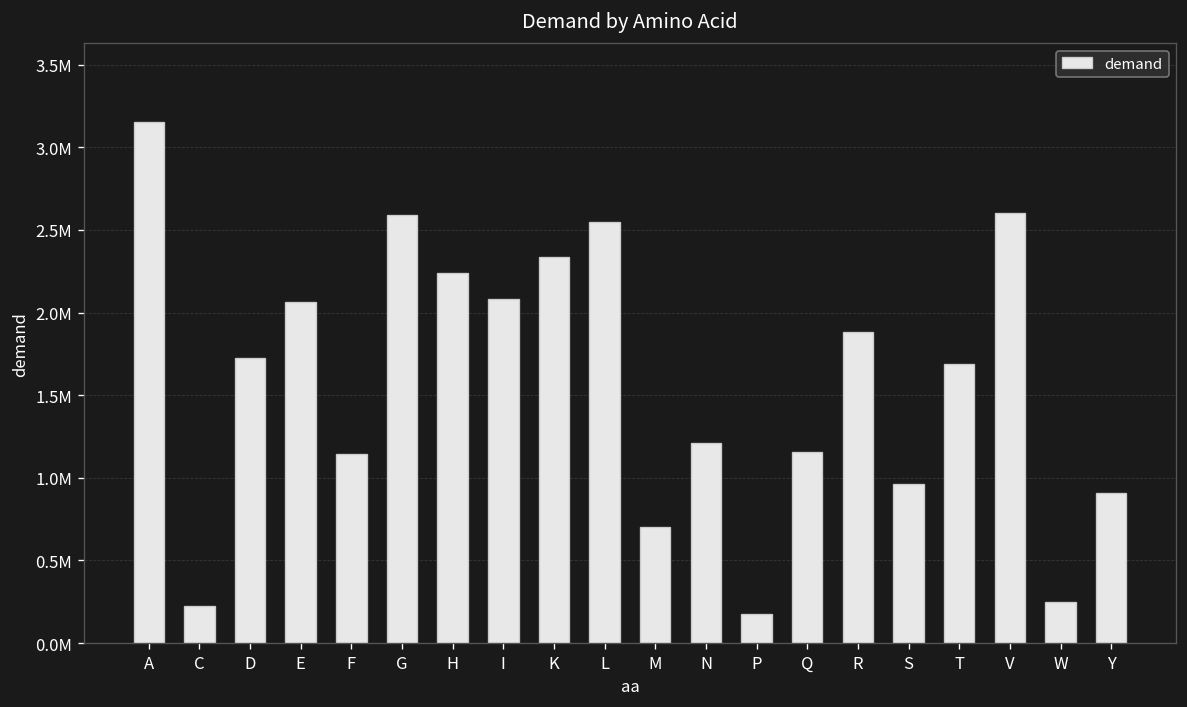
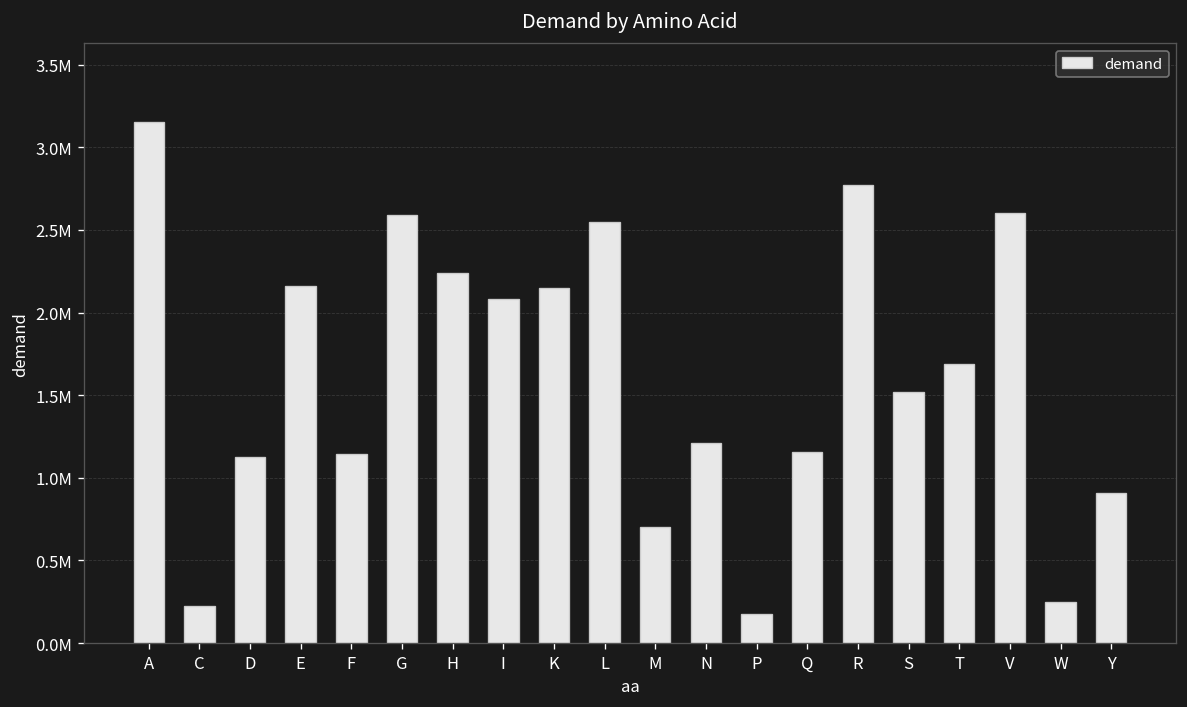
  {
    "A": 3160000,
    "C": 220000,
-   "D": 1730000,
-   "E": 2070000,
+   "D": 1130000,
+   "E": 2160000,
    "F": 1150000,
    "G": 2590000,
    "H": 2240000,
    "I": 2080000,
-   "K": 2330000,
+   "K": 2150000,
    "L": 2550000,
    "M": 700000,
    "N": 1210000,
    "P": 180000,
    "Q": 1160000,
-   "R": 1880000,
-   "S": 960000,
+   "R": 2770000,
+   "S": 1520000,
    "T": 1690000,
    "V": 2600000,
    "W": 250000,
    "Y": 910000
  }
